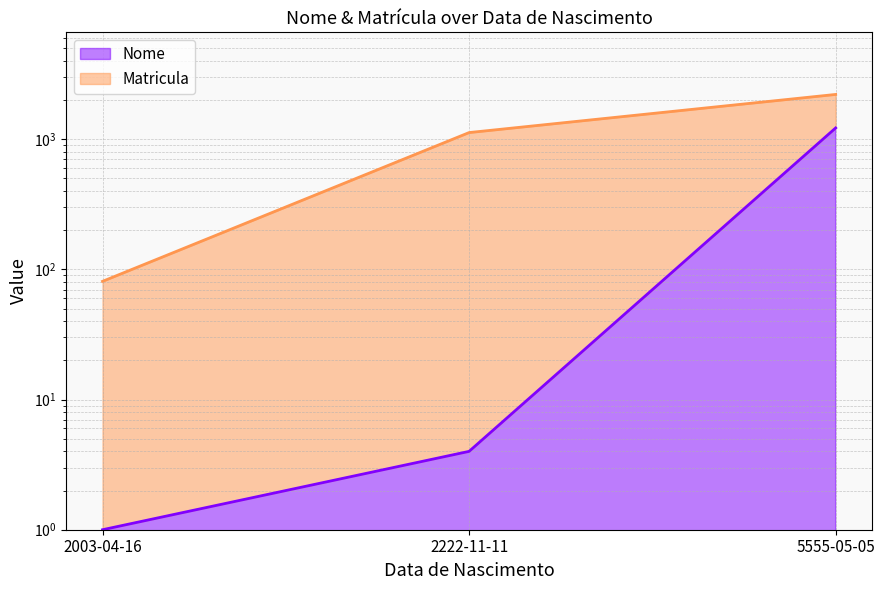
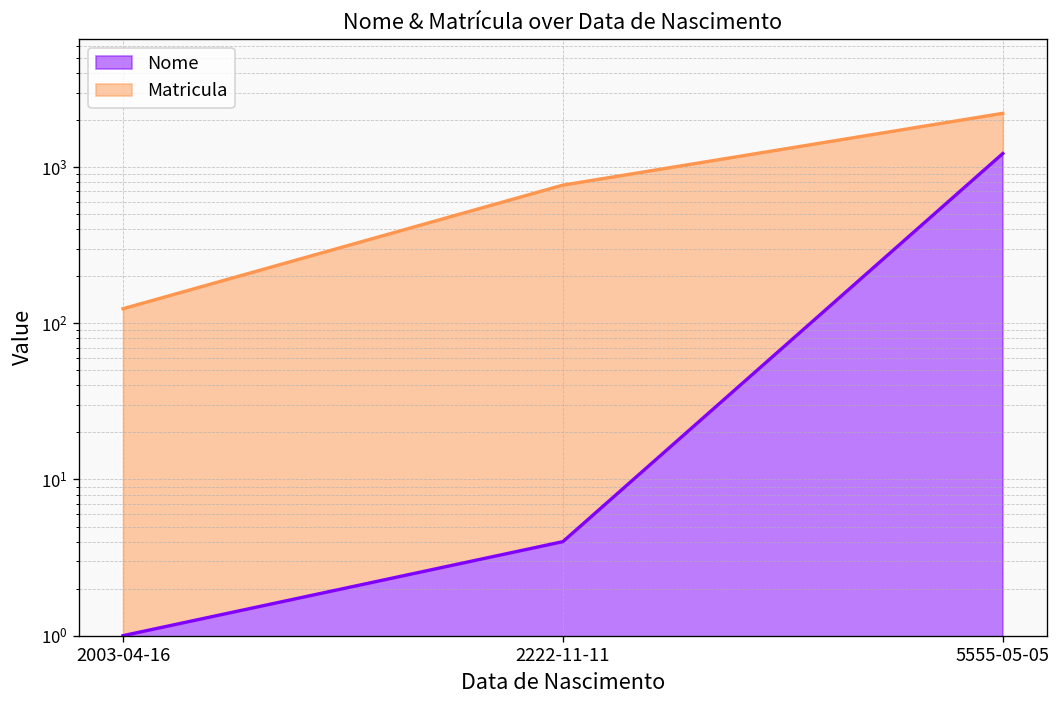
  {
    "Nome": {
      "2003-04-16": 1,
      "2222-11-11": 4,
      "5555-05-05": 1200
    },
    "Matricula": {
-     "2003-04-16": 80,
-     "2222-11-11": 1100,
+     "2003-04-16": 120,
+     "2222-11-11": 800,
      "5555-05-05": 1000
    }
  }
